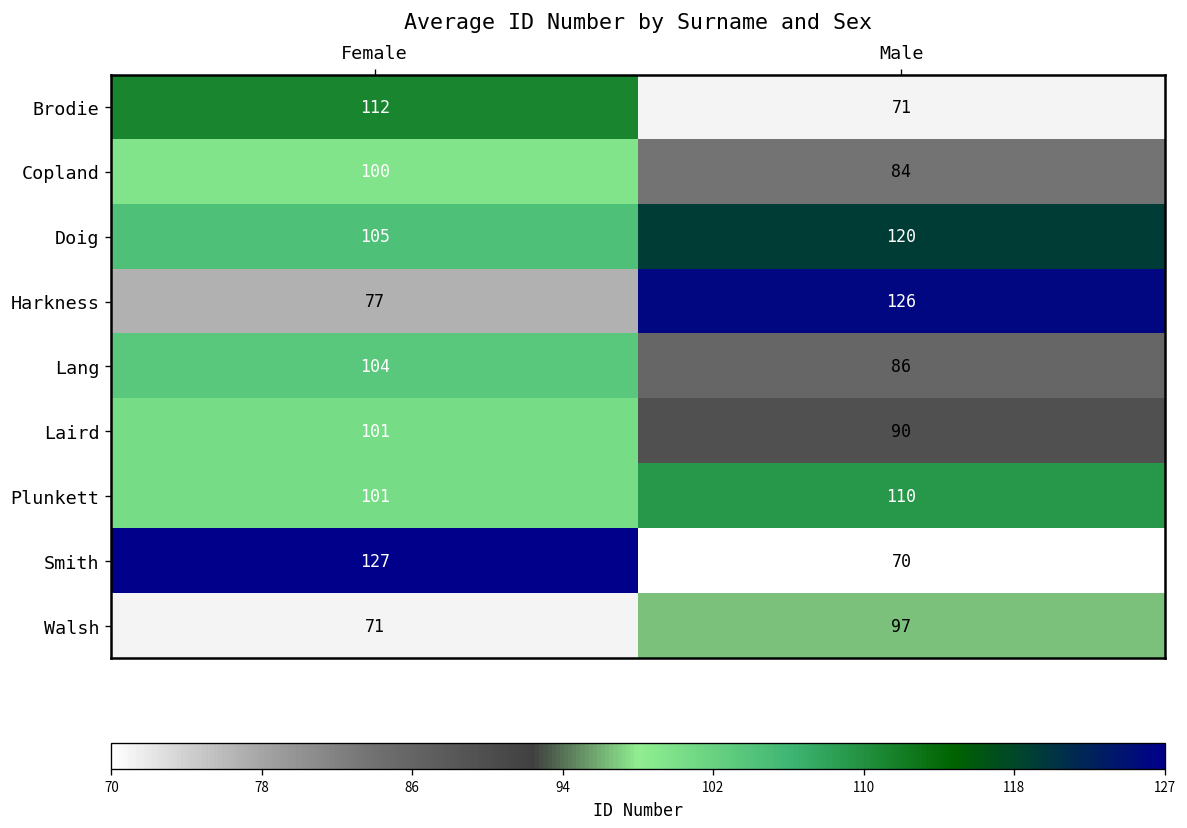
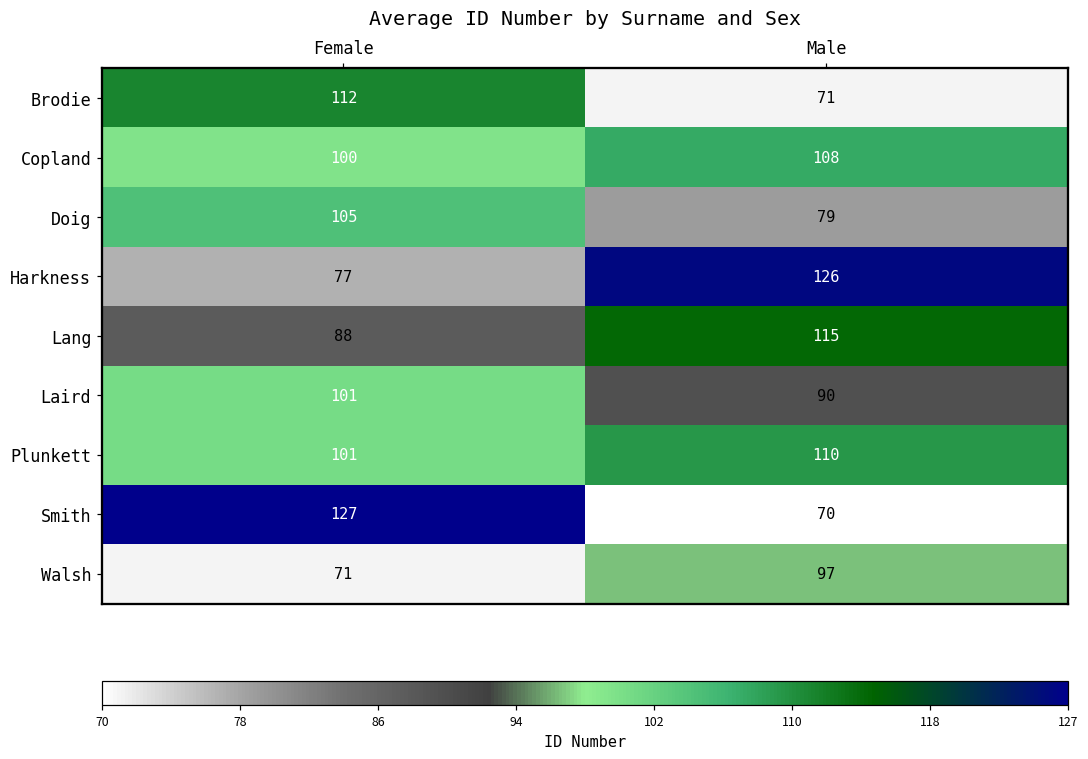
  {
    "Brodie": {
      "Female": 112,
      "Male": 71
    },
    "Copland": {
      "Female": 100,
-     "Male": 84
+     "Male": 108
    },
    "Doig": {
      "Female": 105,
-     "Male": 120
+     "Male": 79
    },
    "Harkness": {
      "Female": 77,
      "Male": 126
    },
    "Lang": {
-     "Female": 104,
-     "Male": 86
+     "Female": 88,
+     "Male": 115
    },
    "Laird": {
      "Female": 101,
      "Male": 90
    },
    "Plunkett": {
      "Female": 101,
      "Male": 110
    },
    "Smith": {
      "Female": 127,
      "Male": 70
    },
    "Walsh": {
      "Female": 71,
      "Male": 97
    }
  }
